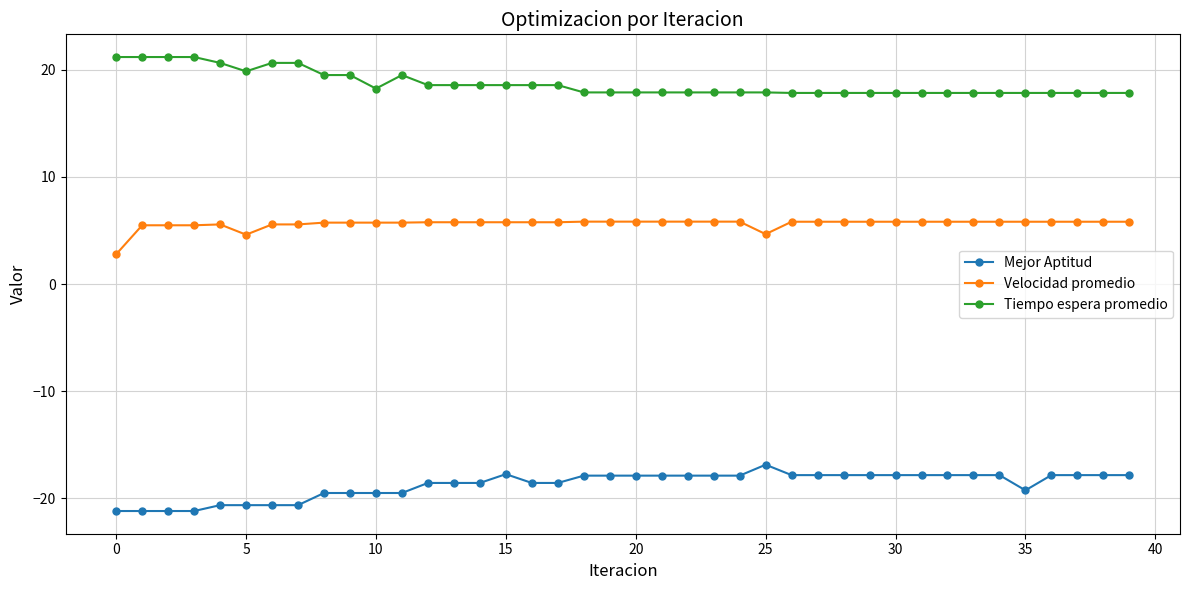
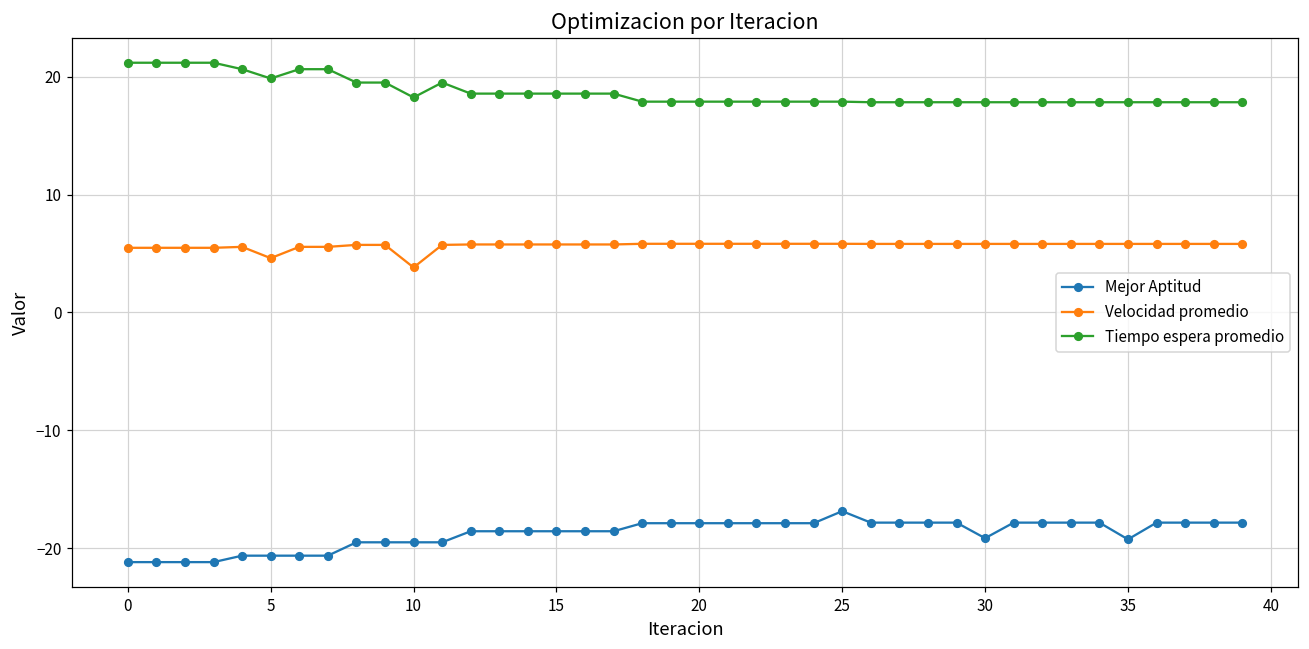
  {
    "Mejor Aptitud": {
      "0": -21.2,
      "5": -20.6,
      "10": -19.5,
-     "15": -17.7,
+     "15": -18.6,
      "20": -17.9,
      "25": -16.9,
-     "30": -17.8,
+     "30": -19.2,
      "35": -19.3
    },
    "Velocidad promedio": {
-     "0": 2.8,
+     "0": 5.5,
      "5": 4.6,
-     "10": 5.7,
+     "10": 3.8,
      "15": 5.8,
      "20": 5.8,
-     "25": 4.7,
+     "25": 5.8,
      "30": 5.8,
      "35": 5.8
    },
    "Tiempo espera promedio": {
      "0": 21.2,
      "5": 19.9,
      "10": 18.2,
      "15": 18.6,
      "20": 17.9,
      "25": 17.9,
      "30": 17.8,
      "35": 17.8
    }
  }
